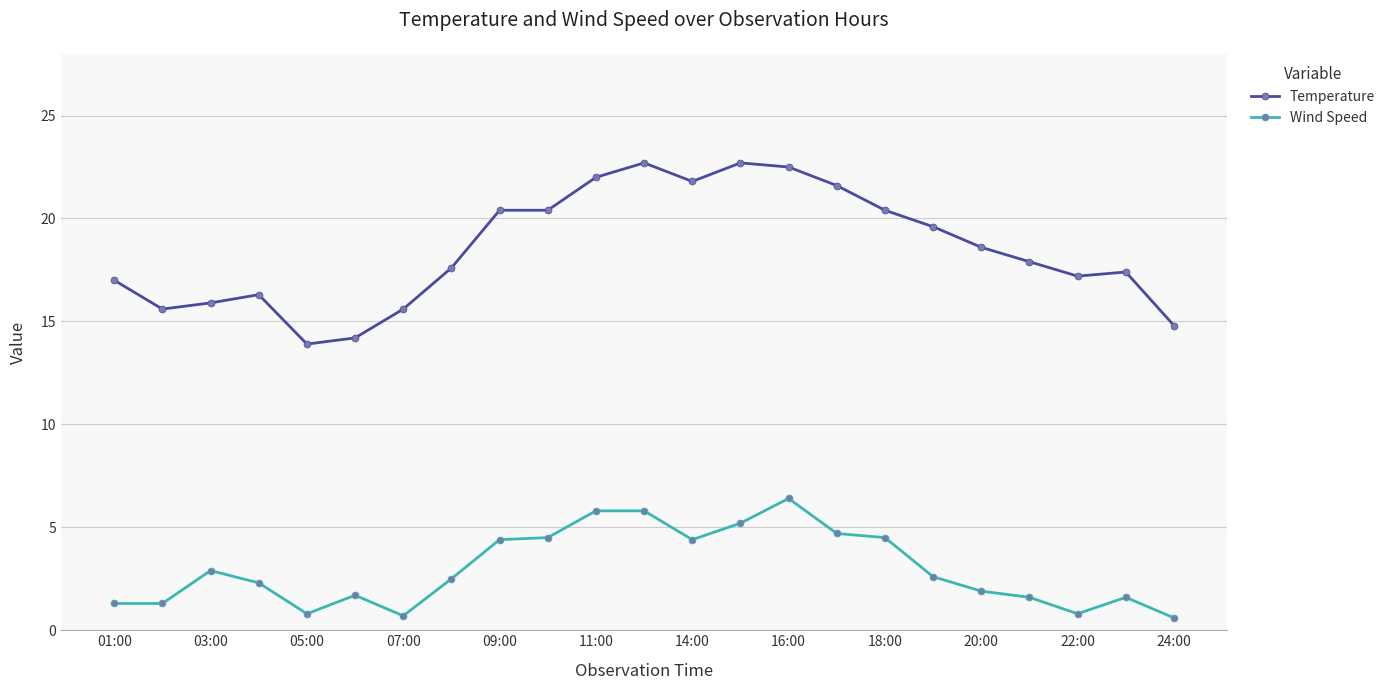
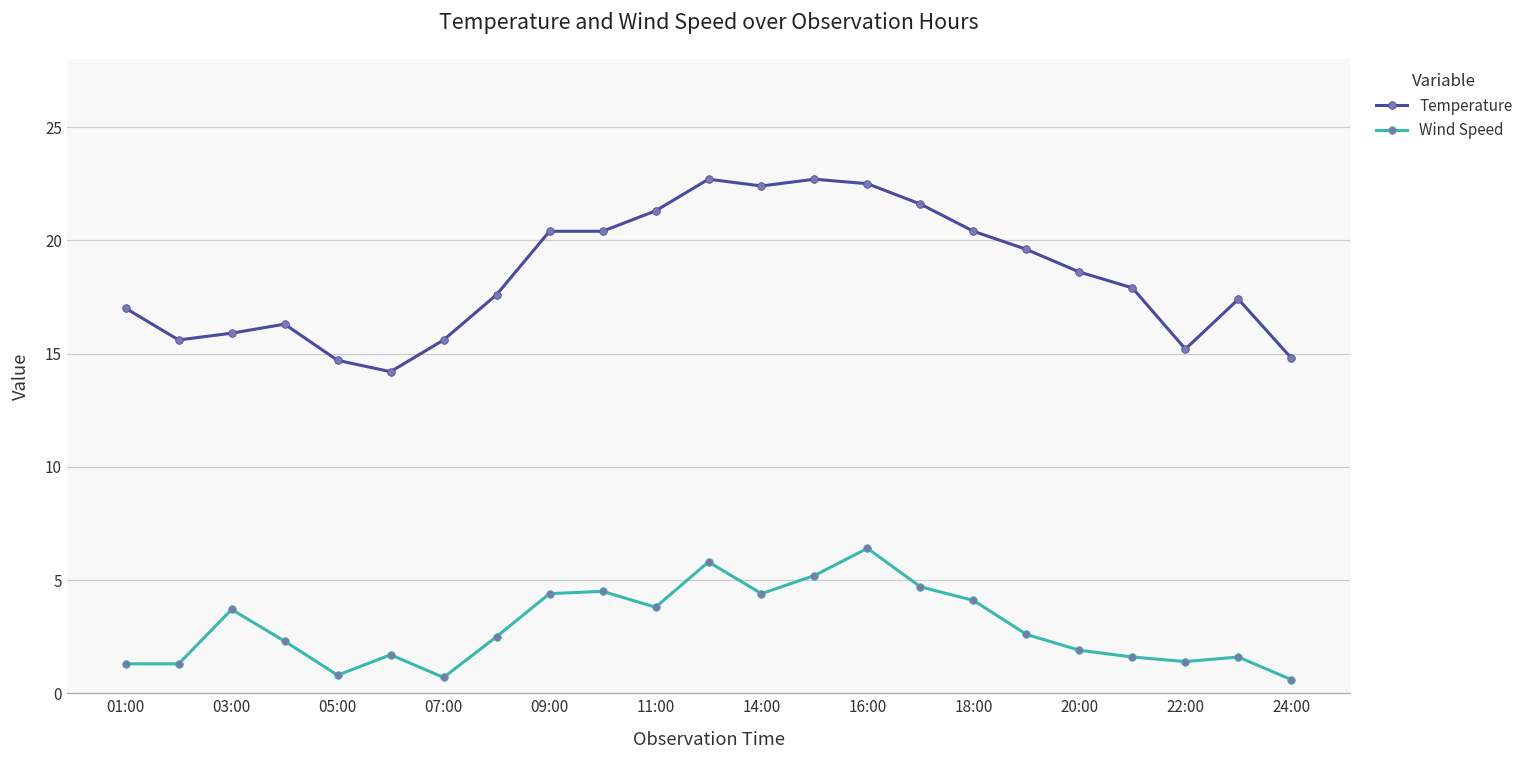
  {
    "Temperature": {
      "01:00": 17.0,
      "03:00": 15.9,
-     "05:00": 13.9,
+     "05:00": 14.7,
      "07:00": 15.6,
      "09:00": 20.4,
-     "11:00": 22.0,
-     "14:00": 21.8,
+     "11:00": 21.3,
+     "14:00": 22.4,
      "16:00": 22.5,
      "18:00": 20.4,
      "20:00": 18.6,
-     "22:00": 17.2,
+     "22:00": 15.2,
      "24:00": 14.8
    },
    "Wind Speed": {
      "01:00": 1.3,
-     "03:00": 2.9,
+     "03:00": 3.7,
      "05:00": 0.8,
      "07:00": 0.7,
      "09:00": 4.4,
-     "11:00": 5.8,
+     "11:00": 3.8,
      "14:00": 4.4,
      "16:00": 6.4,
-     "18:00": 4.5,
+     "18:00": 4.1,
      "20:00": 1.9,
-     "22:00": 0.8,
+     "22:00": 1.4,
      "24:00": 0.6
    }
  }
